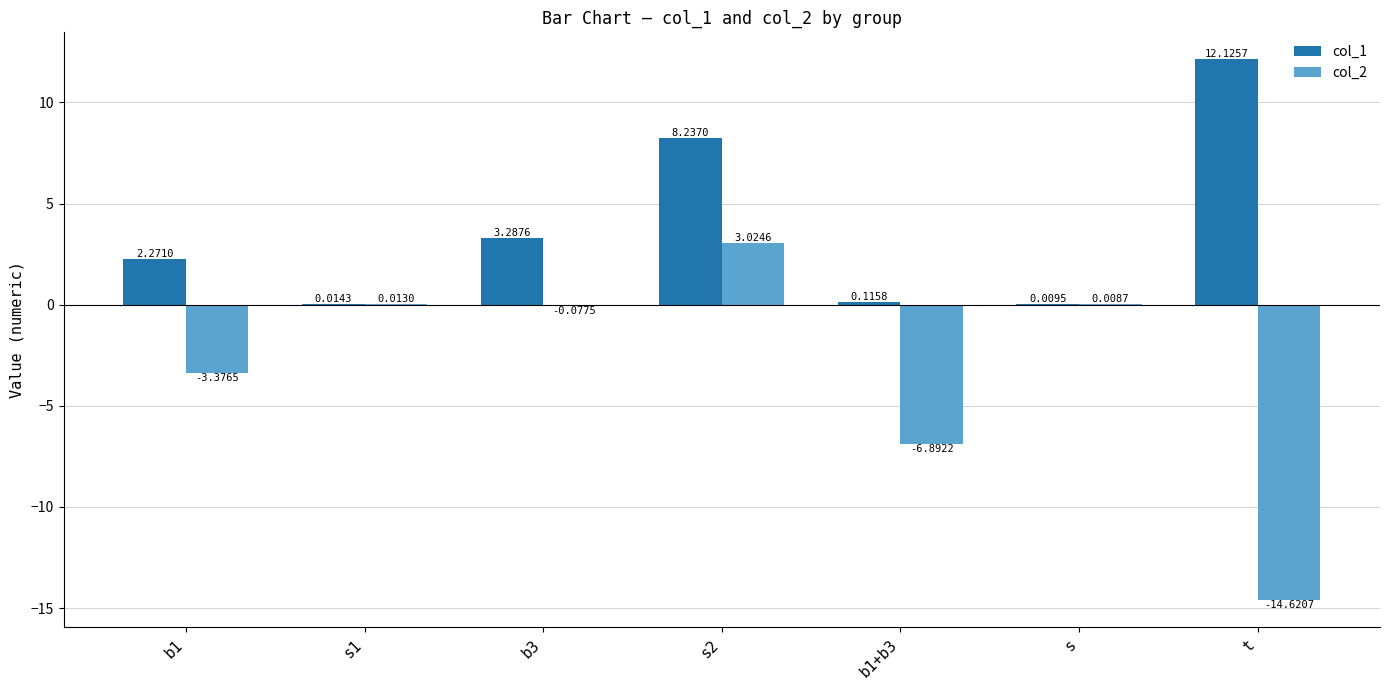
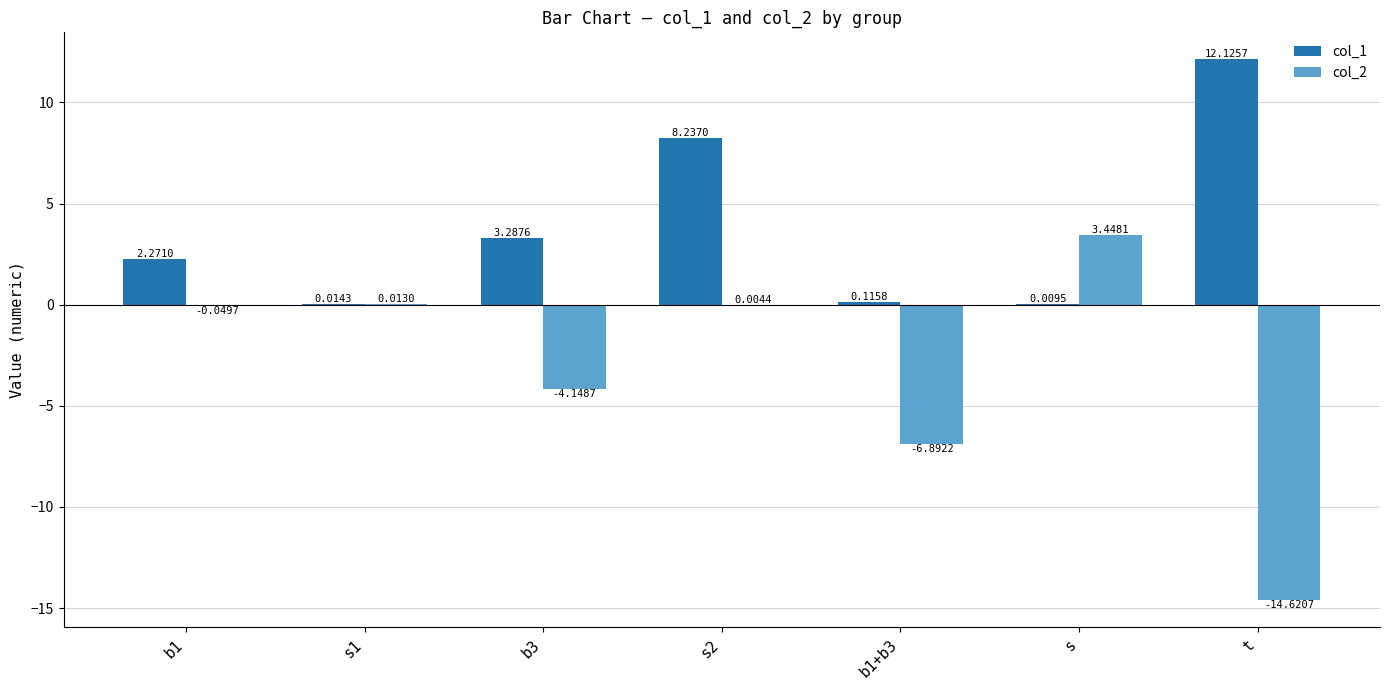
  {
    "col_1": {
      "b1": 2.2710,
      "s1": 0.0143,
      "b3": 3.2876,
      "s2": 8.2370,
      "b1+b3": 0.1158,
      "s": 0.0095,
      "t": 12.1257
    },
    "col_2": {
-     "b1": -3.3765,
+     "b1": -0.0497,
      "s1": 0.0130,
-     "b3": -0.0775,
-     "s2": 3.0246,
+     "b3": -4.1487,
+     "s2": 0.0044,
      "b1+b3": -6.8922,
-     "s": 0.0087,
+     "s": 3.4481,
      "t": -14.6207
    }
  }
